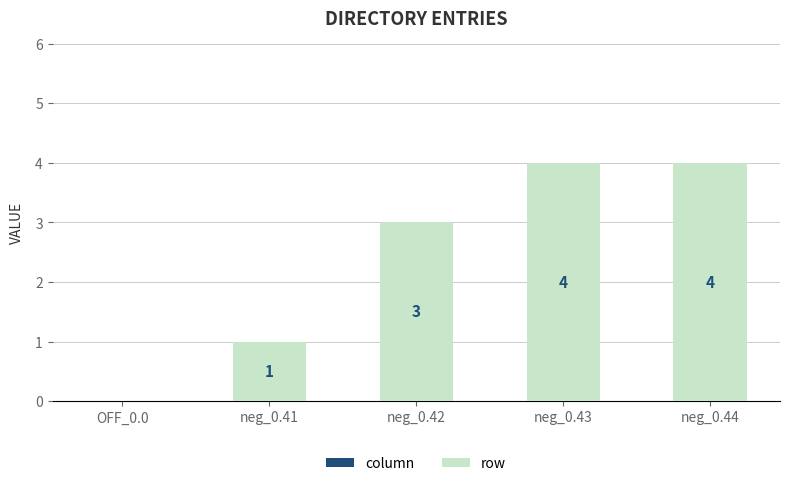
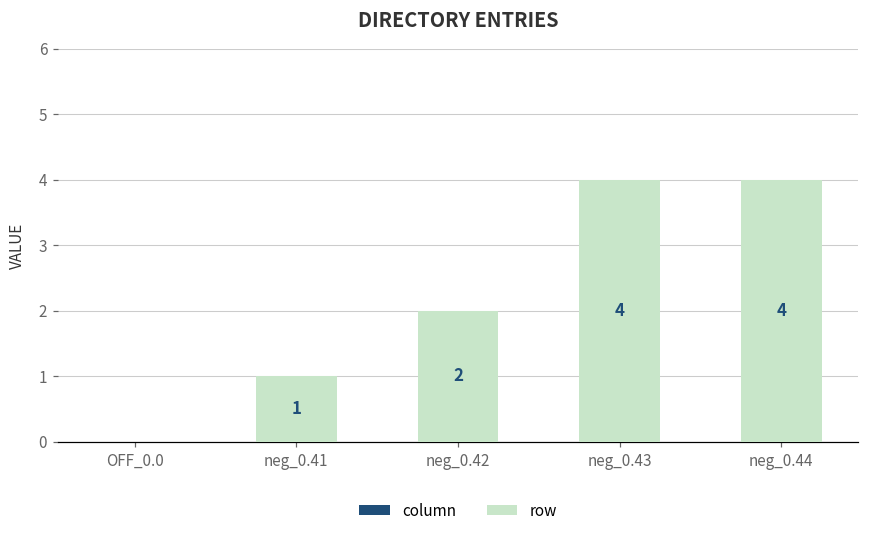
  {
    "column": {
      "OFF_0.0": 0.0,
      "neg_0.41": 0.0,
      "neg_0.42": 0.0,
      "neg_0.43": 0.0,
      "neg_0.44": 0.0
    },
    "row": {
      "neg_0.41": 1,
-     "neg_0.42": 3,
+     "neg_0.42": 2,
      "neg_0.43": 4,
      "neg_0.44": 4
    }
  }
